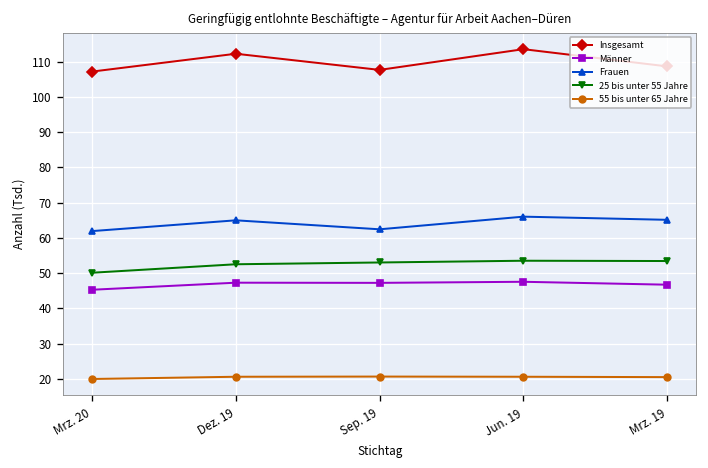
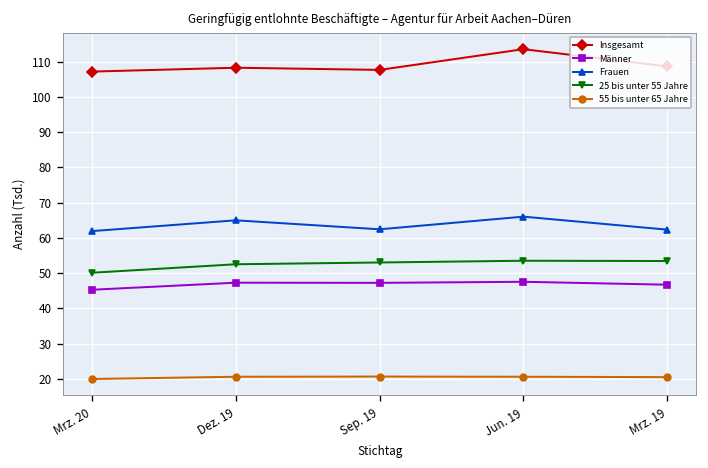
  {
    "Insgesamt": {
      "Mrz. 20": 107,
-     "Dez. 19": 112,
+     "Dez. 19": 108,
      "Sep. 19": 108,
      "Jun. 19": 114
    },
    "Männer": {
      "Mrz. 20": 45,
      "Dez. 19": 47,
      "Sep. 19": 47,
      "Jun. 19": 48,
      "Mrz. 19": 47
    },
    "Frauen": {
      "Mrz. 20": 62,
      "Dez. 19": 65,
      "Sep. 19": 62,
      "Jun. 19": 66,
-     "Mrz. 19": 65
+     "Mrz. 19": 62
    },
    "25 bis unter 55 Jahre": {
      "Mrz. 20": 50,
      "Dez. 19": 52,
      "Sep. 19": 53,
      "Jun. 19": 53,
      "Mrz. 19": 53
    },
    "55 bis unter 65 Jahre": {
      "Mrz. 20": 20,
      "Dez. 19": 21,
      "Sep. 19": 21,
      "Jun. 19": 21,
      "Mrz. 19": 20
    }
  }
